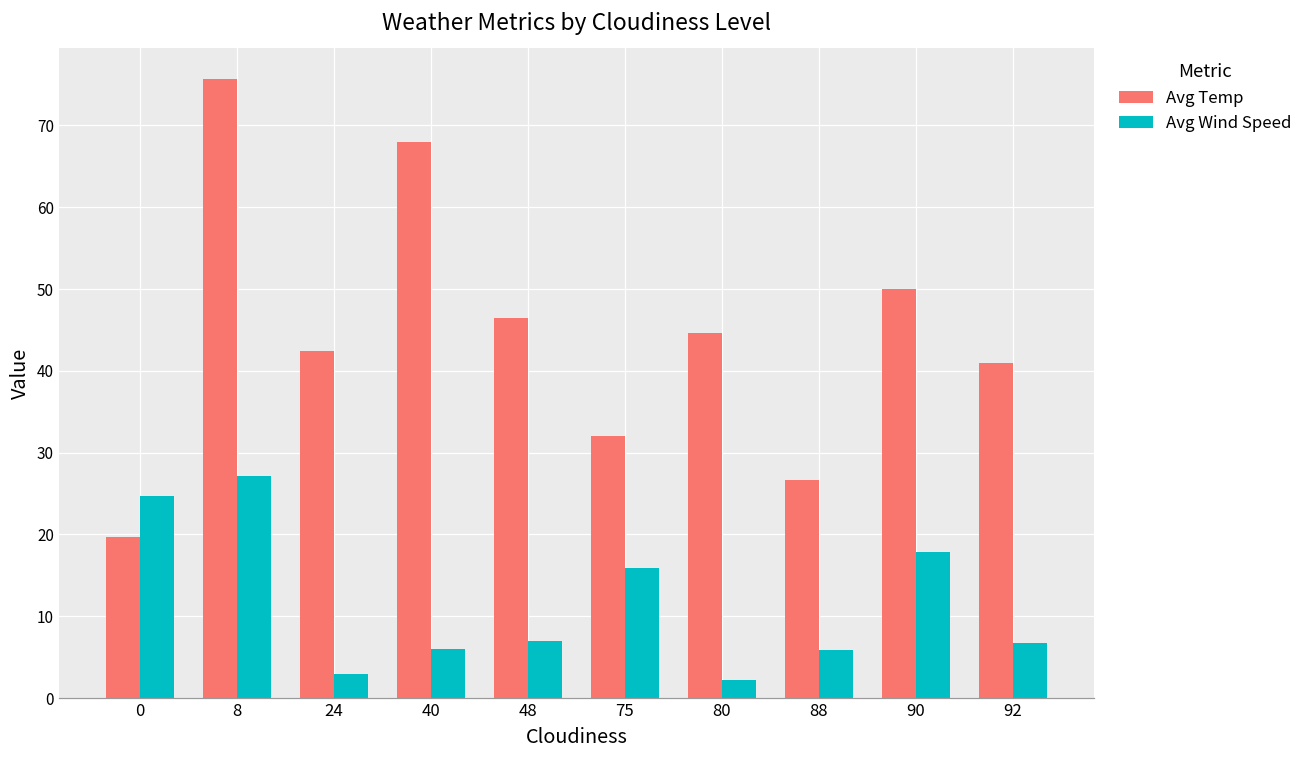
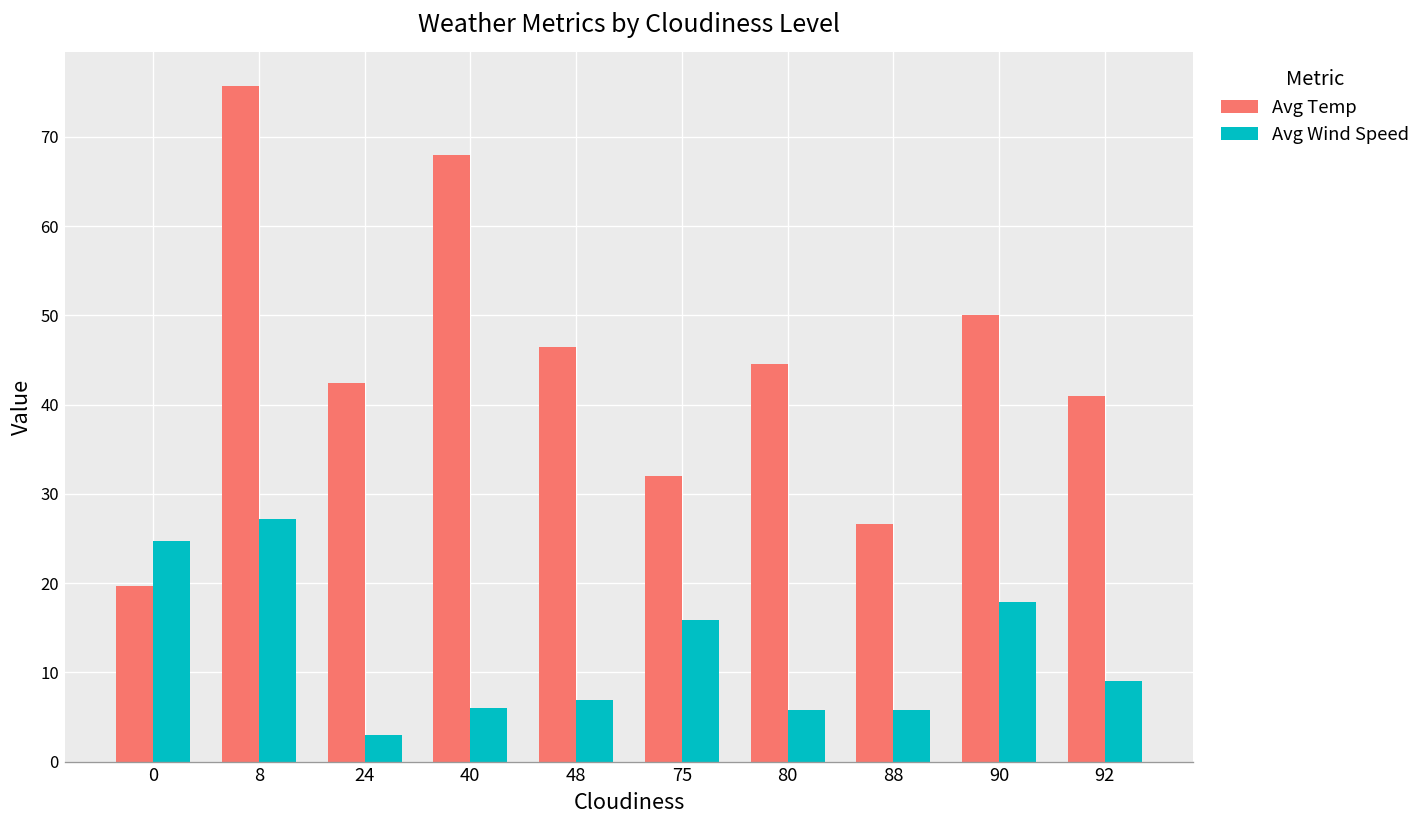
  {
    "Avg Temp": {
      "0": 20,
      "8": 76,
      "24": 42,
      "40": 68,
      "48": 46,
      "75": 32,
      "80": 45,
      "88": 27,
      "90": 50,
      "92": 41
    },
    "Avg Wind Speed": {
      "0": 25,
      "8": 27,
      "24": 3,
      "40": 6,
      "48": 7,
      "75": 16,
-     "80": 2,
+     "80": 6,
      "88": 6,
      "90": 18,
-     "92": 7
+     "92": 9
    }
  }
